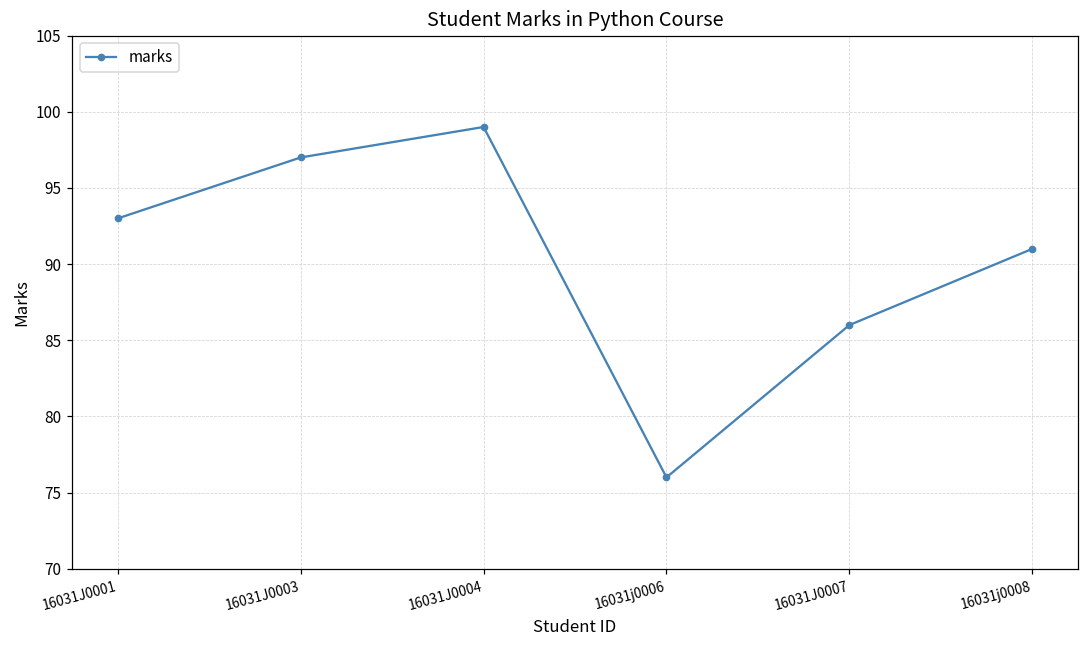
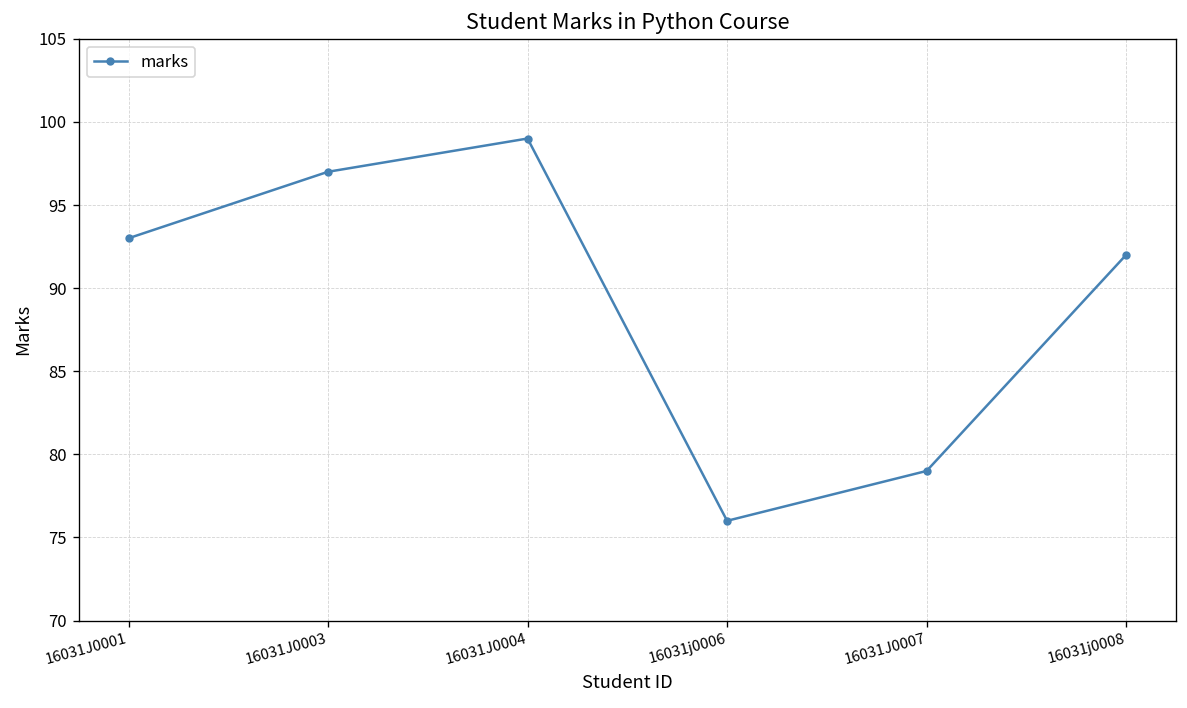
  {
    "16031J0001": 93,
    "16031J0003": 97,
    "16031J0004": 99,
    "16031j0006": 76,
-   "16031J0007": 86,
-   "16031j0008": 91
+   "16031J0007": 79,
+   "16031j0008": 92
  }
